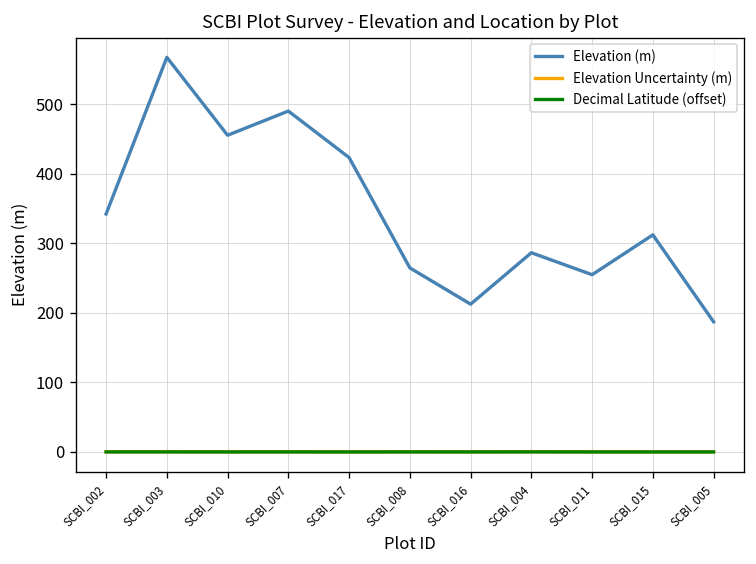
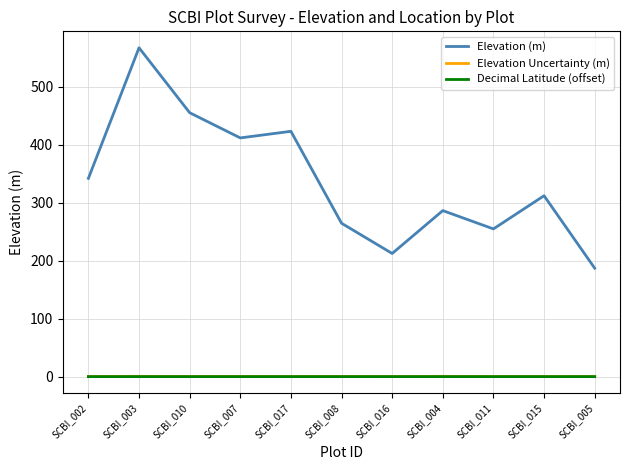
  {
    "Elevation (m)": {
      "SCBI_002": 340,
      "SCBI_003": 570,
      "SCBI_010": 460,
-     "SCBI_007": 490,
+     "SCBI_007": 410,
      "SCBI_017": 420,
      "SCBI_008": 260,
      "SCBI_016": 210,
      "SCBI_004": 290,
      "SCBI_011": 260,
      "SCBI_015": 310,
      "SCBI_005": 190
    }
  }
